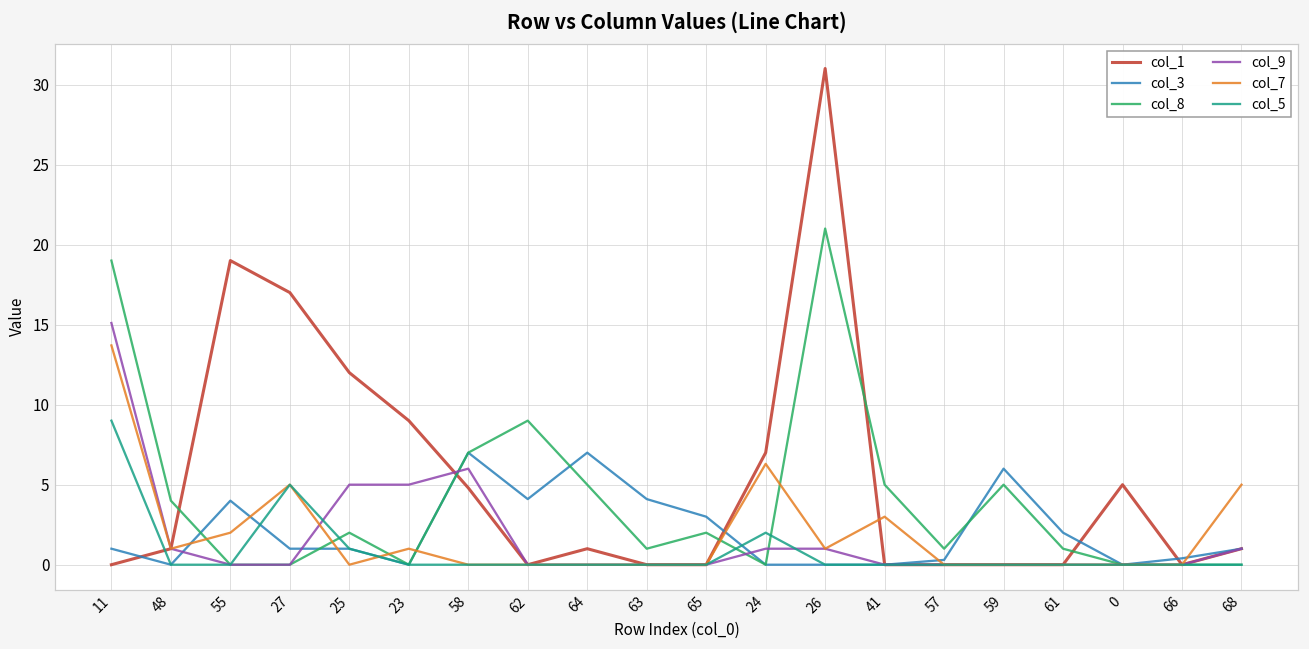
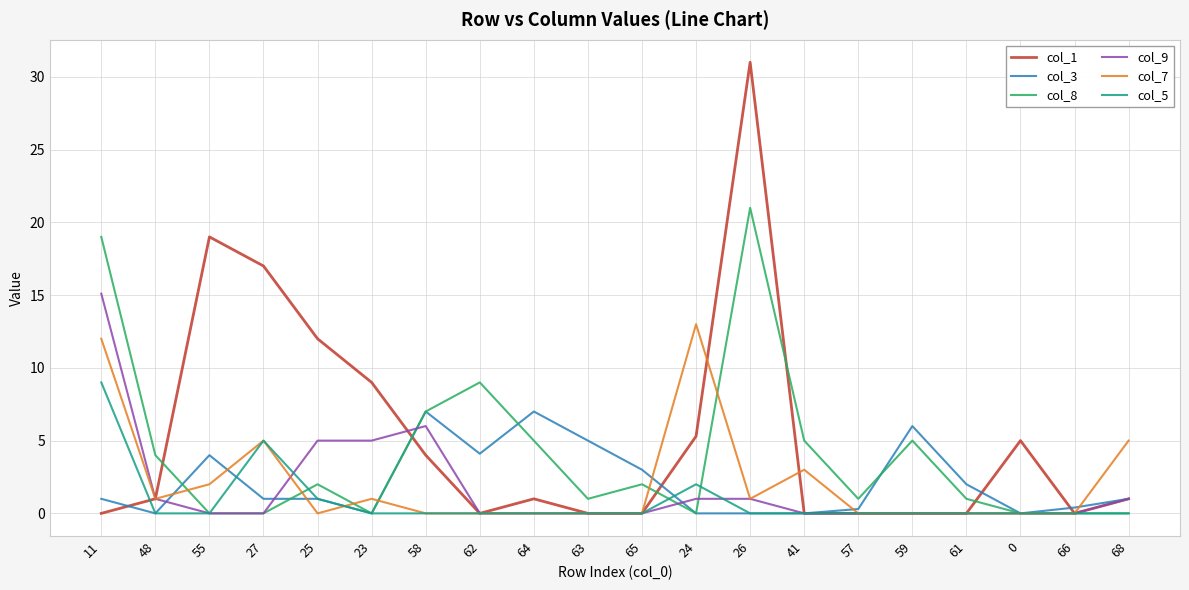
  {
    "col_1": {
      "11": 0.0,
      "55": 19.0,
      "27": 17.0,
      "25": 12.0,
      "23": 9.0,
-     "58": 4.8,
+     "58": 4.0,
      "64": 1.0,
-     "24": 7.0,
+     "24": 5.3,
      "26": 31.0,
      "0": 5.0
    },
    "col_3": {
      "11": 1.0,
      "55": 4.0,
      "27": 1.0,
      "62": 4.1,
      "64": 7.0,
-     "63": 4.1,
+     "63": 5.0,
      "65": 3.0,
      "57": 0.3,
      "59": 6.0,
      "61": 2.0,
      "66": 0.4
    },
    "col_9": {
      "11": 15.1,
      "25": 5.0,
      "23": 5.0,
      "58": 6.0,
      "24": 1.0
    },
    "col_7": {
-     "11": 13.7,
+     "11": 12.0,
      "55": 2.0,
      "25": 0.0,
      "23": 1.0,
-     "24": 6.3,
+     "24": 13.0,
      "41": 3.0,
      "68": 5.0
    }
  }
